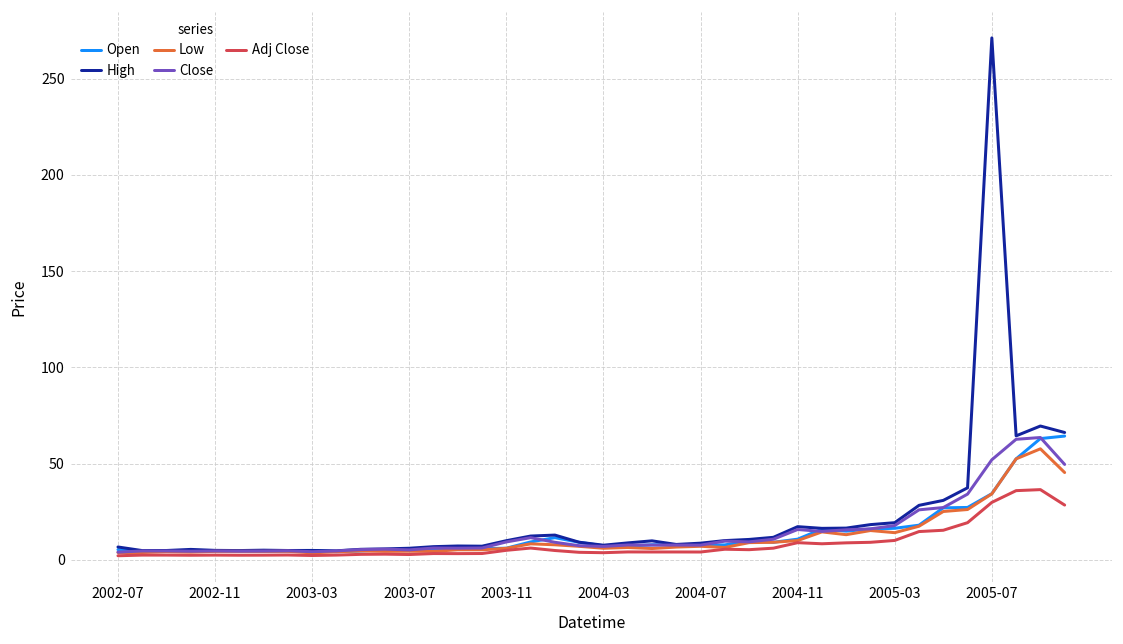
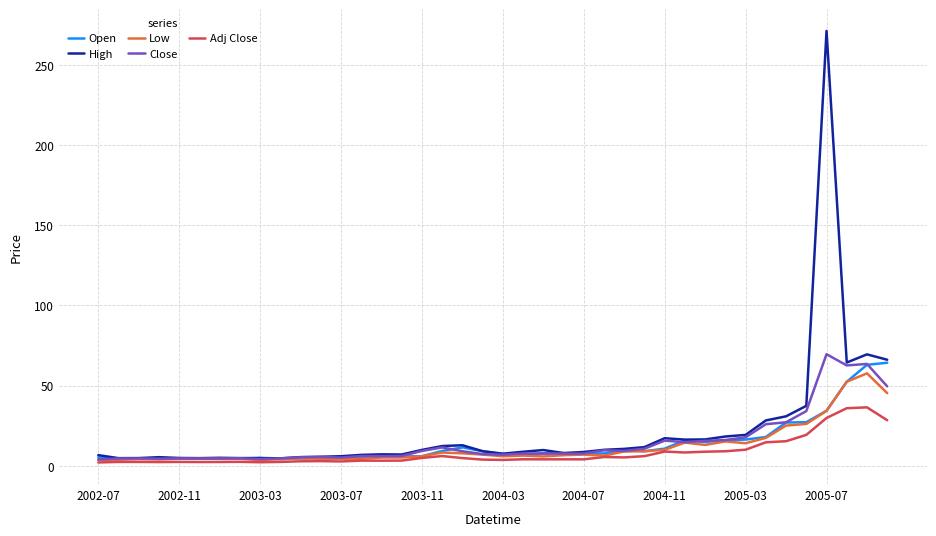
  {
    "High": {
      "2005-07": 271
    },
    "Close": {
-     "2005-07": 52
+     "2005-07": 70
    }
  }
